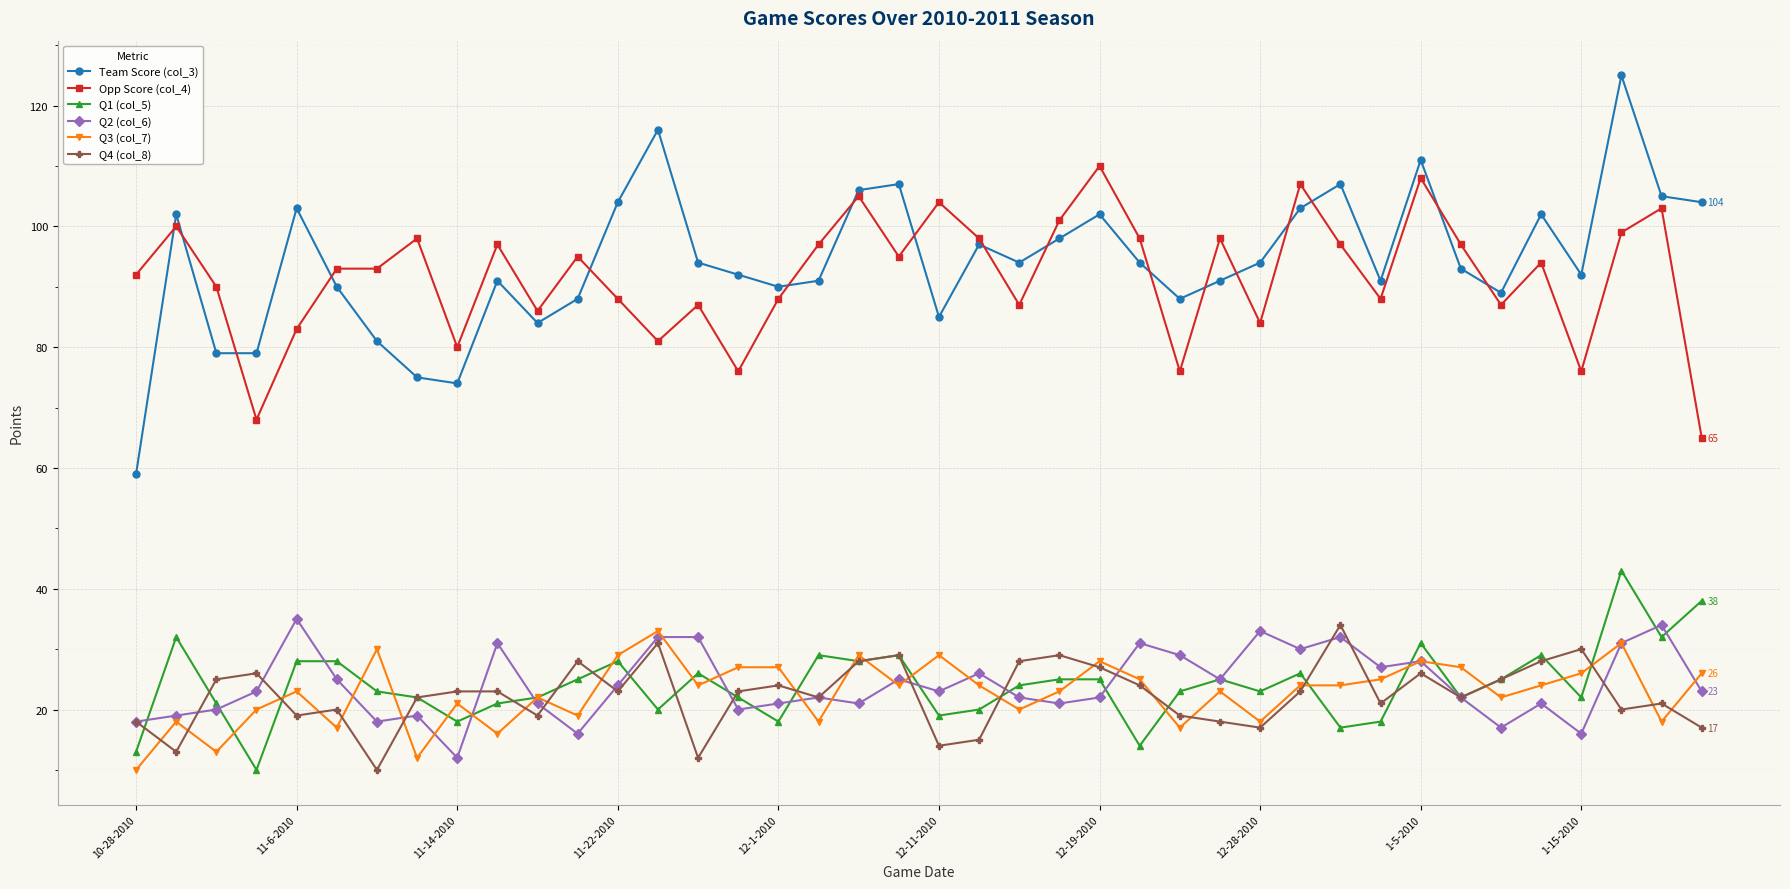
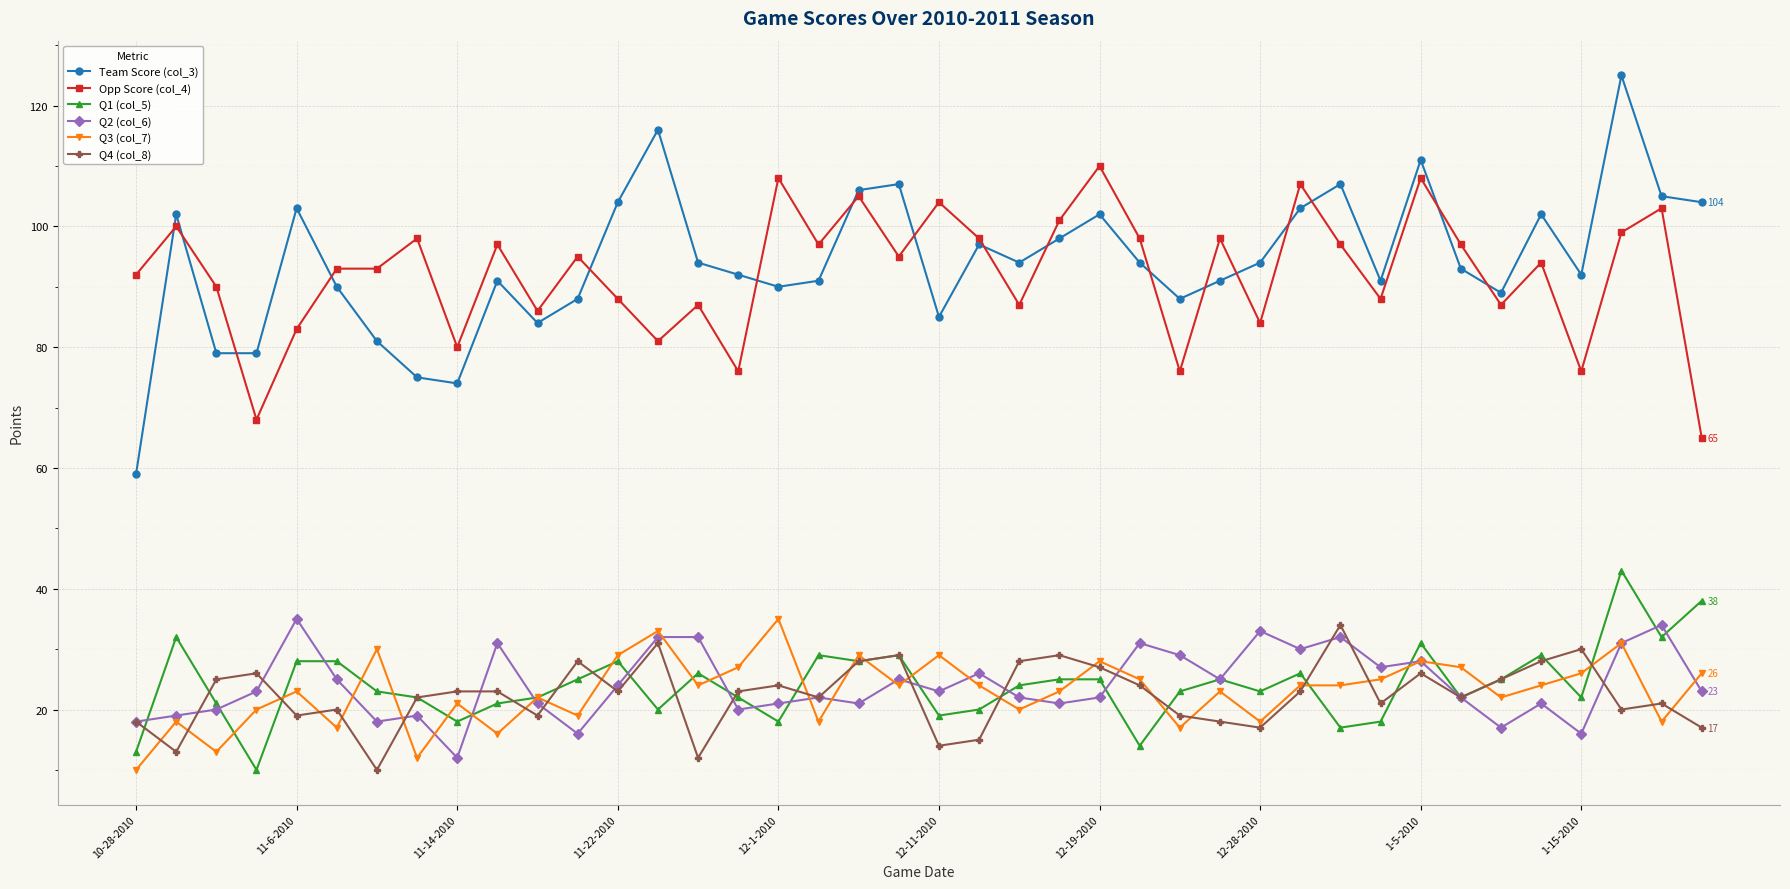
  {
    "Team Score (col_3)": {
      "10-28-2010": 59,
      "11-6-2010": 103,
      "11-14-2010": 74,
      "11-22-2010": 104,
      "12-1-2010": 90,
      "12-11-2010": 85,
      "12-19-2010": 102,
      "12-28-2010": 94,
      "1-5-2010": 111,
      "1-15-2010": 92
    },
    "Opp Score (col_4)": {
      "10-28-2010": 92,
      "11-6-2010": 83,
      "11-14-2010": 80,
      "11-22-2010": 88,
-     "12-1-2010": 88,
+     "12-1-2010": 108,
      "12-11-2010": 104,
      "12-19-2010": 110,
      "12-28-2010": 84,
      "1-5-2010": 108,
      "1-15-2010": 76
    },
    "Q1 (col_5)": {
      "10-28-2010": 13,
      "11-6-2010": 28,
      "11-14-2010": 18,
      "11-22-2010": 28,
      "12-1-2010": 18,
      "12-11-2010": 19,
      "12-19-2010": 25,
      "12-28-2010": 23,
      "1-5-2010": 31,
      "1-15-2010": 22
    },
    "Q2 (col_6)": {
      "11-6-2010": 35,
      "11-14-2010": 12,
      "11-22-2010": 24,
      "12-1-2010": 21,
      "12-11-2010": 23,
      "12-19-2010": 22,
      "12-28-2010": 33,
      "1-15-2010": 16
    },
    "Q3 (col_7)": {
      "10-28-2010": 10,
      "11-6-2010": 23,
      "11-14-2010": 21,
      "11-22-2010": 29,
-     "12-1-2010": 27,
+     "12-1-2010": 35,
      "12-11-2010": 29,
      "12-19-2010": 28,
      "12-28-2010": 18,
      "1-15-2010": 26
    },
    "Q4 (col_8)": {
      "11-6-2010": 19,
      "11-14-2010": 23,
      "11-22-2010": 23,
      "12-1-2010": 24,
      "12-11-2010": 14,
      "12-19-2010": 27,
      "12-28-2010": 17,
      "1-5-2010": 26,
      "1-15-2010": 30
    }
  }
